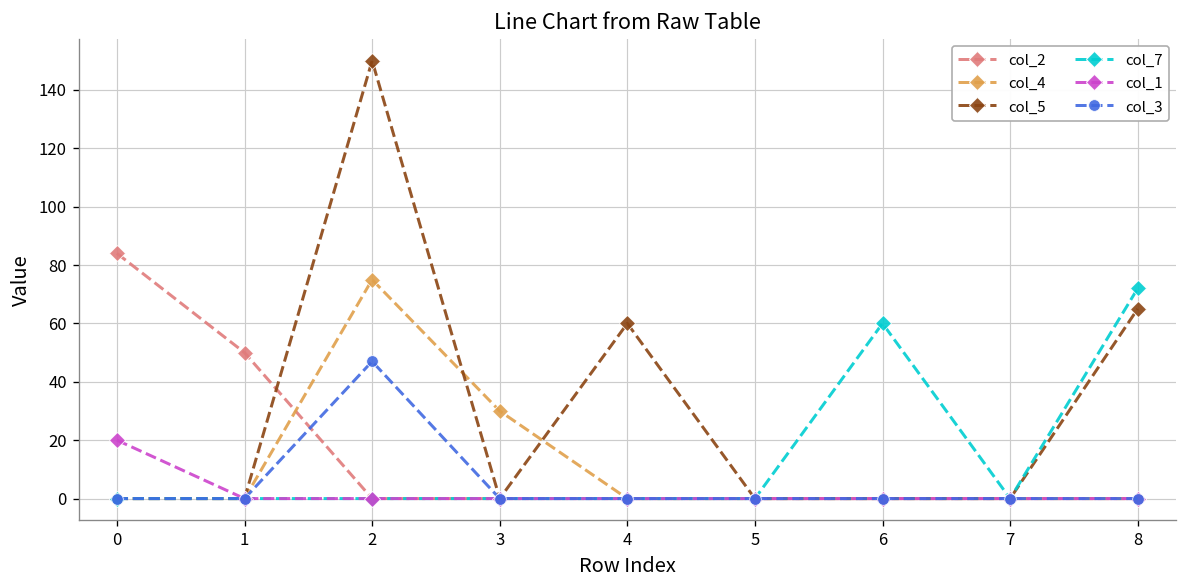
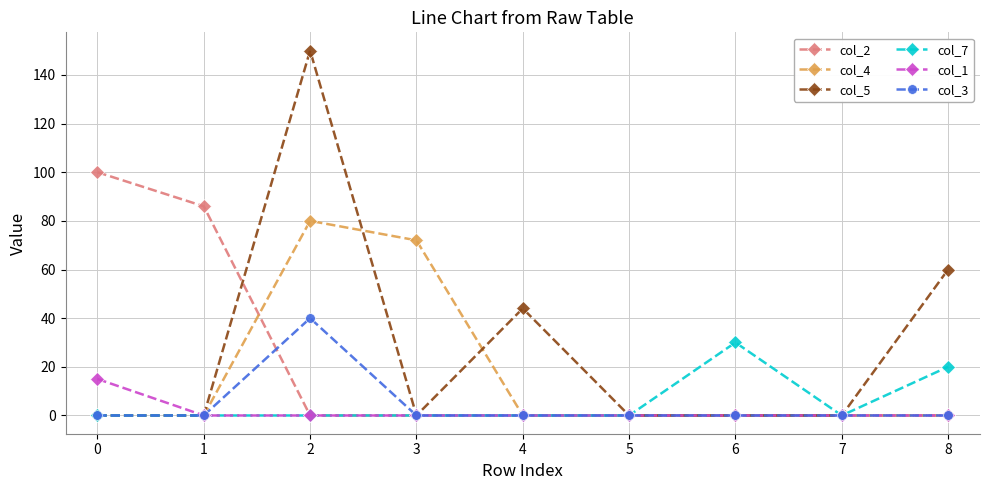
  {
    "col_2": {
-     "0": 84,
-     "1": 50
+     "0": 100,
+     "1": 86
    },
    "col_4": {
-     "2": 75,
-     "3": 30
+     "2": 80,
+     "3": 72
    },
    "col_5": {
      "2": 150,
-     "4": 60,
-     "8": 65
+     "4": 44,
+     "8": 60
    },
    "col_7": {
-     "6": 60,
-     "8": 72
+     "6": 30,
+     "8": 20
    },
    "col_1": {
-     "0": 20
+     "0": 15
    },
    "col_3": {
-     "2": 47
+     "2": 40
    }
  }
